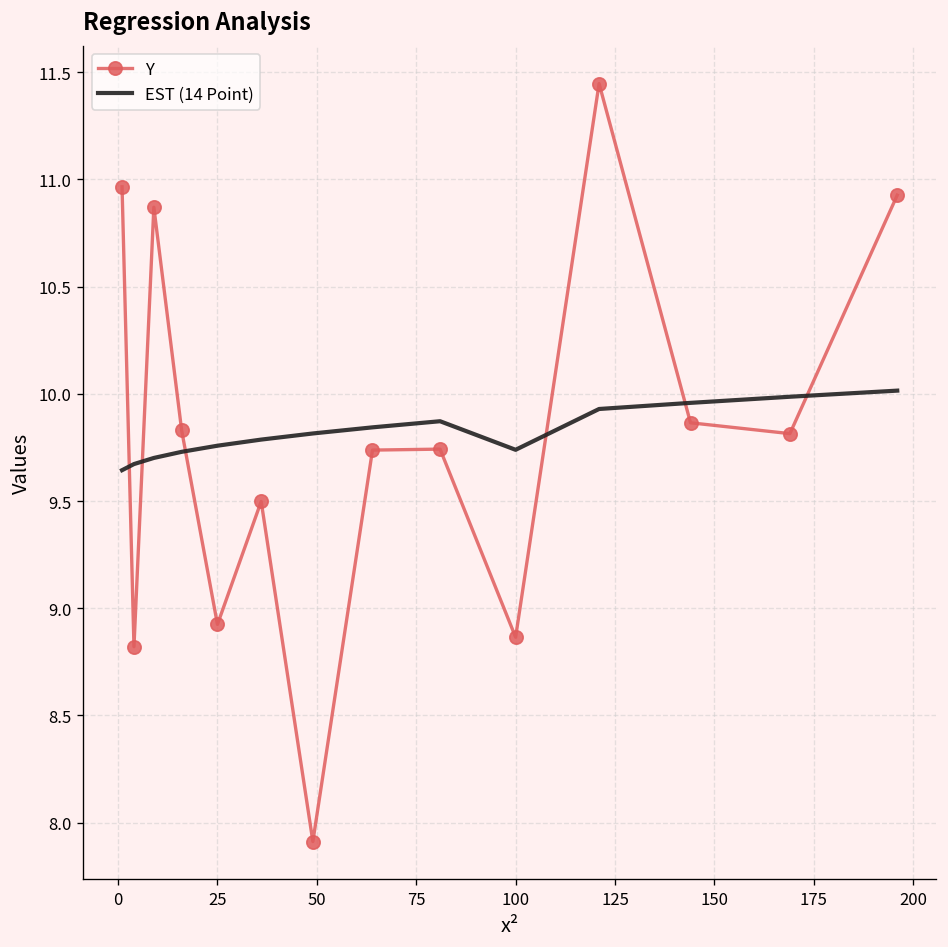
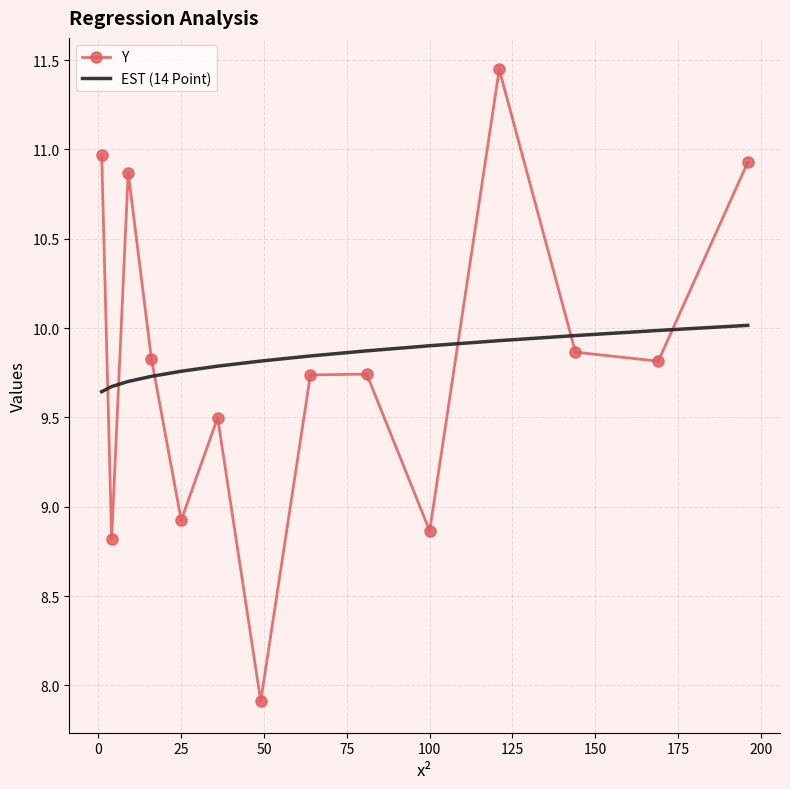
  {
    "Y": {
      "25": 8.92,
      "100": 8.86
    },
    "EST (14 Point)": {
      "25": 9.76,
-     "100": 9.74
+     "100": 9.90
    }
  }
